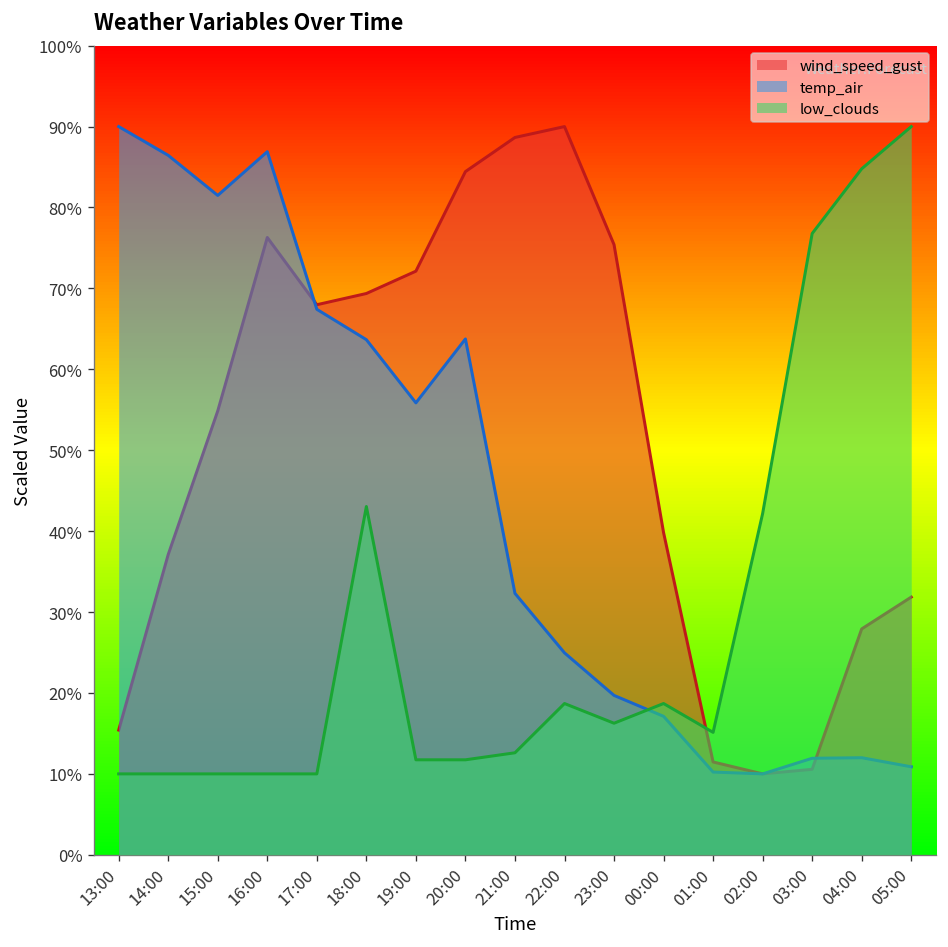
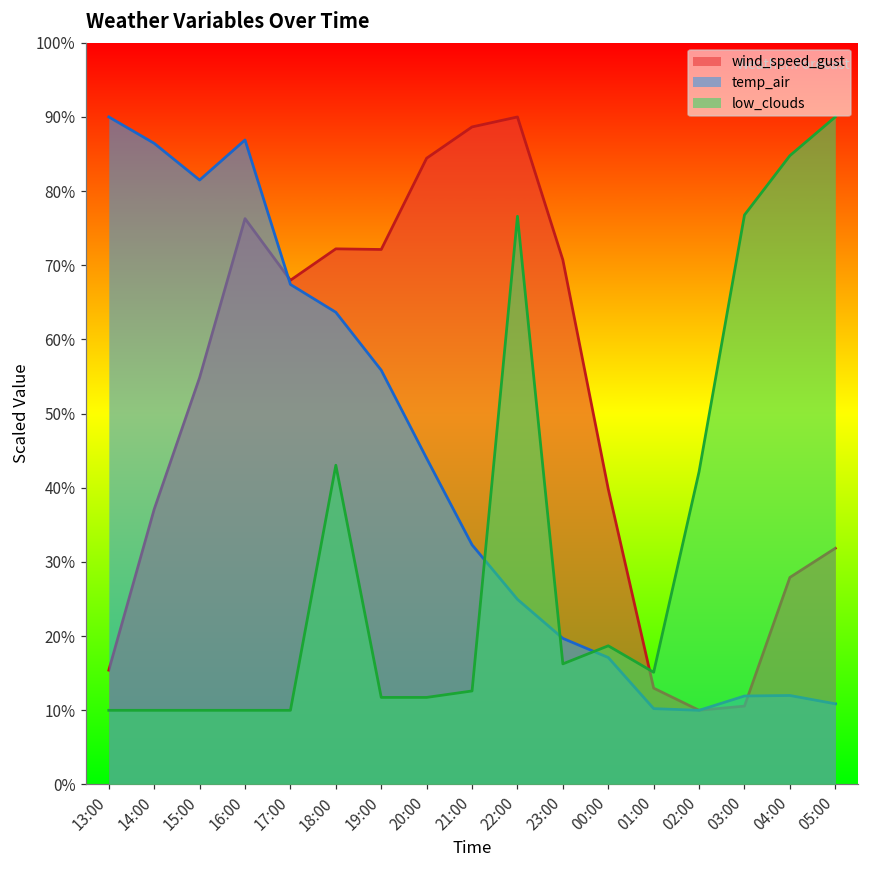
  {
    "wind_speed_gust": {
      "13:00": "15%",
      "14:00": "37%",
      "15:00": "55%",
      "16:00": "76%",
      "17:00": "68%",
-     "18:00": "69%",
+     "18:00": "72%",
      "19:00": "72%",
      "20:00": "84%",
      "21:00": "89%",
      "22:00": "90%",
-     "23:00": "75%",
+     "23:00": "71%",
      "00:00": "40%",
-     "01:00": "11%",
+     "01:00": "13%",
      "03:00": "11%",
      "04:00": "28%",
      "05:00": "32%"
    },
    "temp_air": {
      "13:00": "90%",
      "14:00": "86%",
      "15:00": "81%",
      "16:00": "87%",
      "17:00": "67%",
      "18:00": "64%",
      "19:00": "56%",
-     "20:00": "64%",
+     "20:00": "44%",
      "21:00": "32%",
      "22:00": "25%",
      "23:00": "20%",
      "00:00": "17%",
      "01:00": "10%",
      "03:00": "12%",
      "04:00": "12%",
      "05:00": "11%"
    },
    "low_clouds": {
      "13:00": "10%",
      "14:00": "10%",
      "15:00": "10%",
      "16:00": "10%",
      "17:00": "10%",
      "18:00": "43%",
      "19:00": "12%",
      "20:00": "12%",
      "21:00": "13%",
-     "22:00": "19%",
+     "22:00": "77%",
      "23:00": "16%",
      "00:00": "19%",
      "01:00": "15%",
      "02:00": "42%",
      "03:00": "77%",
      "04:00": "85%"
    }
  }
